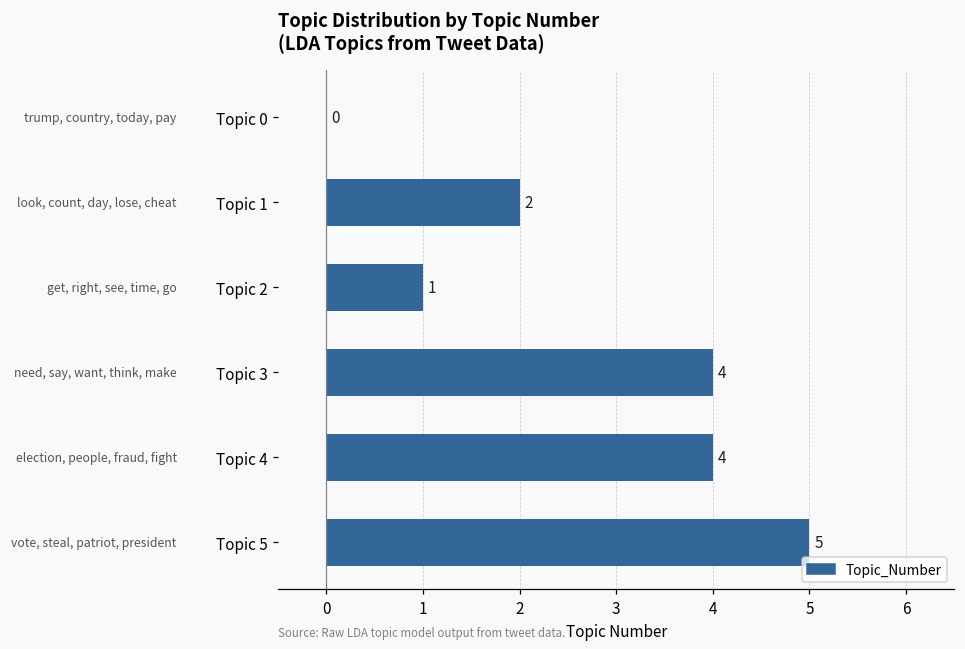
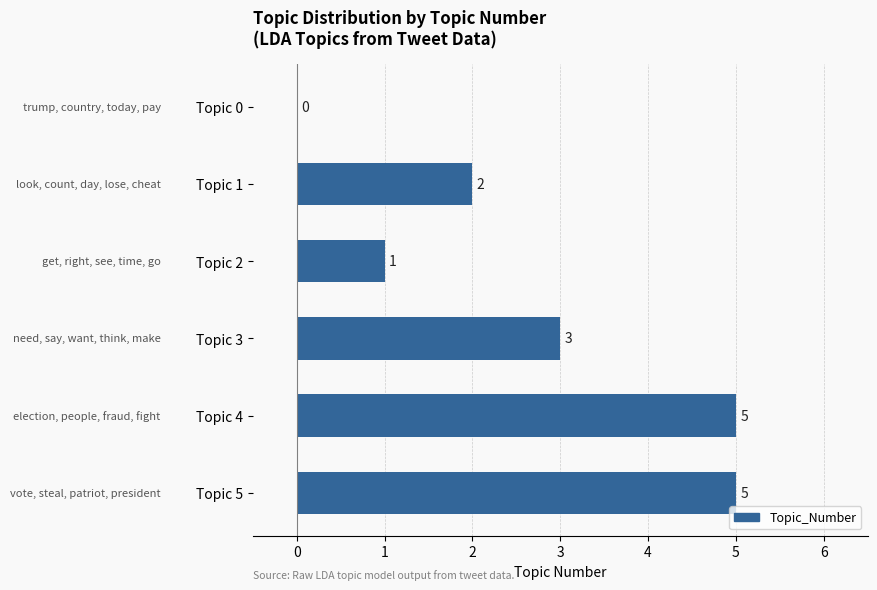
  {
    "Topic 0": 0,
    "Topic 1": 2,
    "Topic 2": 1,
-   "Topic 3": 4,
-   "Topic 4": 4,
+   "Topic 3": 3,
+   "Topic 4": 5,
    "Topic 5": 5
  }
